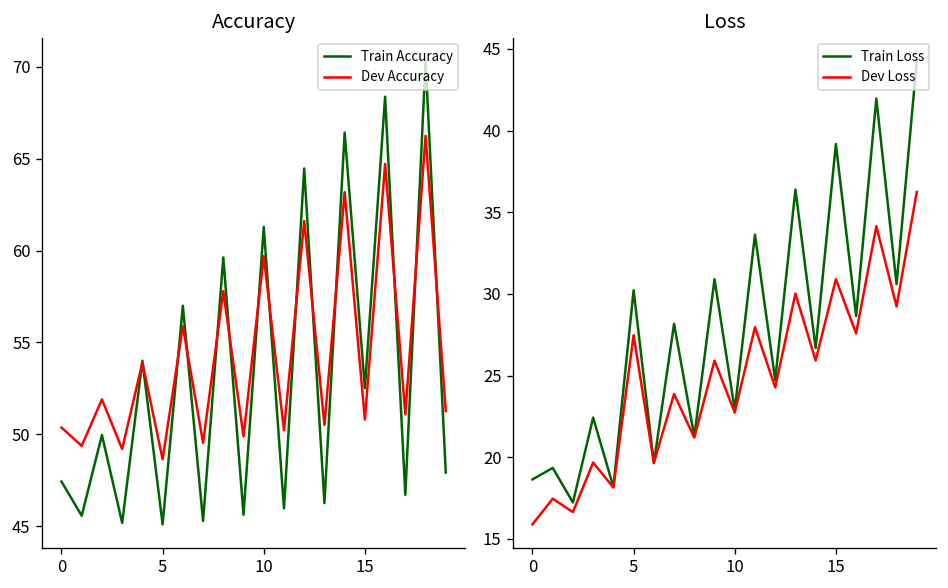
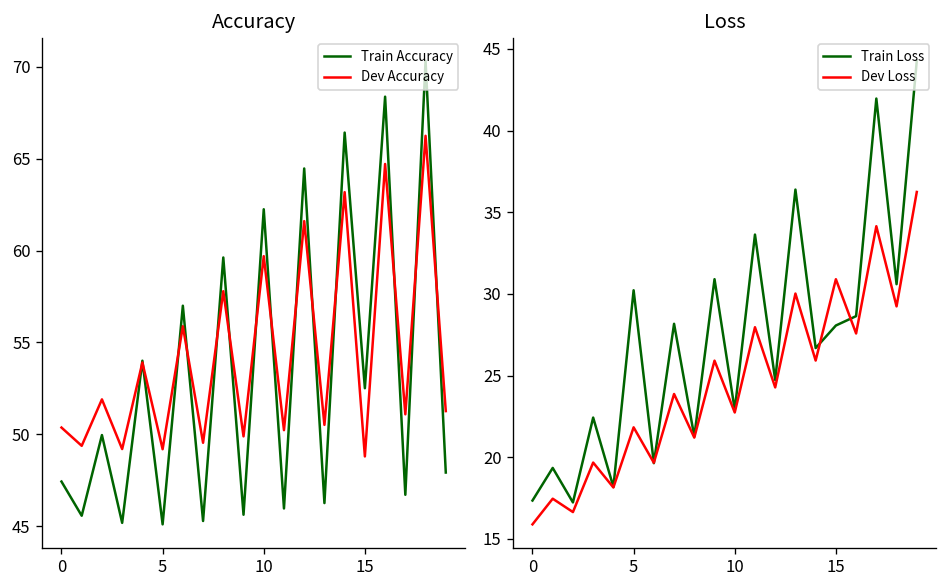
  {
    "Accuracy": {
      "Train Accuracy": {
        "0": 47.4,
        "5": 45.1,
-       "10": 61.3,
+       "10": 62.3,
        "15": 52.5
      },
      "Dev Accuracy": {
        "0": 50.4,
-       "5": 48.6,
+       "5": 49.2,
        "10": 59.7,
-       "15": 50.8
+       "15": 48.8
      }
    },
    "Loss": {
      "Train Loss": {
-       "0": 18.6,
+       "0": 17.4,
        "5": 30.2,
-       "15": 39.2
+       "15": 28.1
      },
      "Dev Loss": {
        "0": 15.9,
-       "5": 27.5,
+       "5": 21.8,
        "15": 30.9
      }
    }
  }
